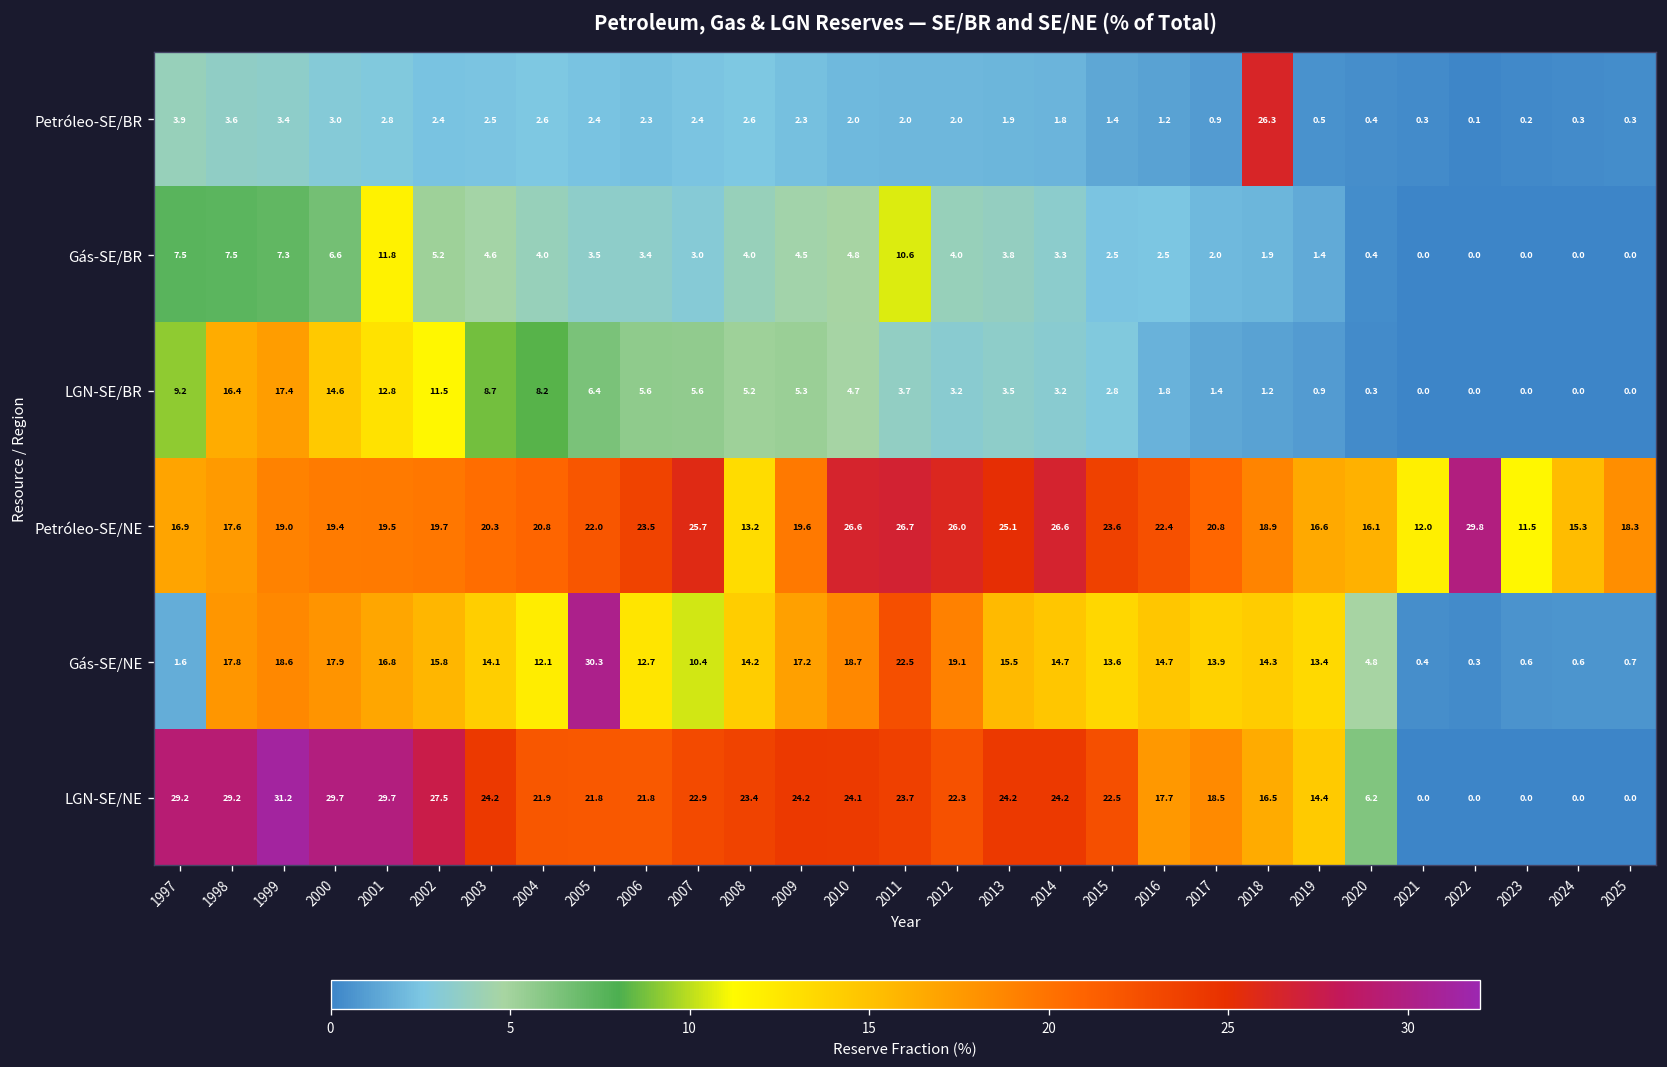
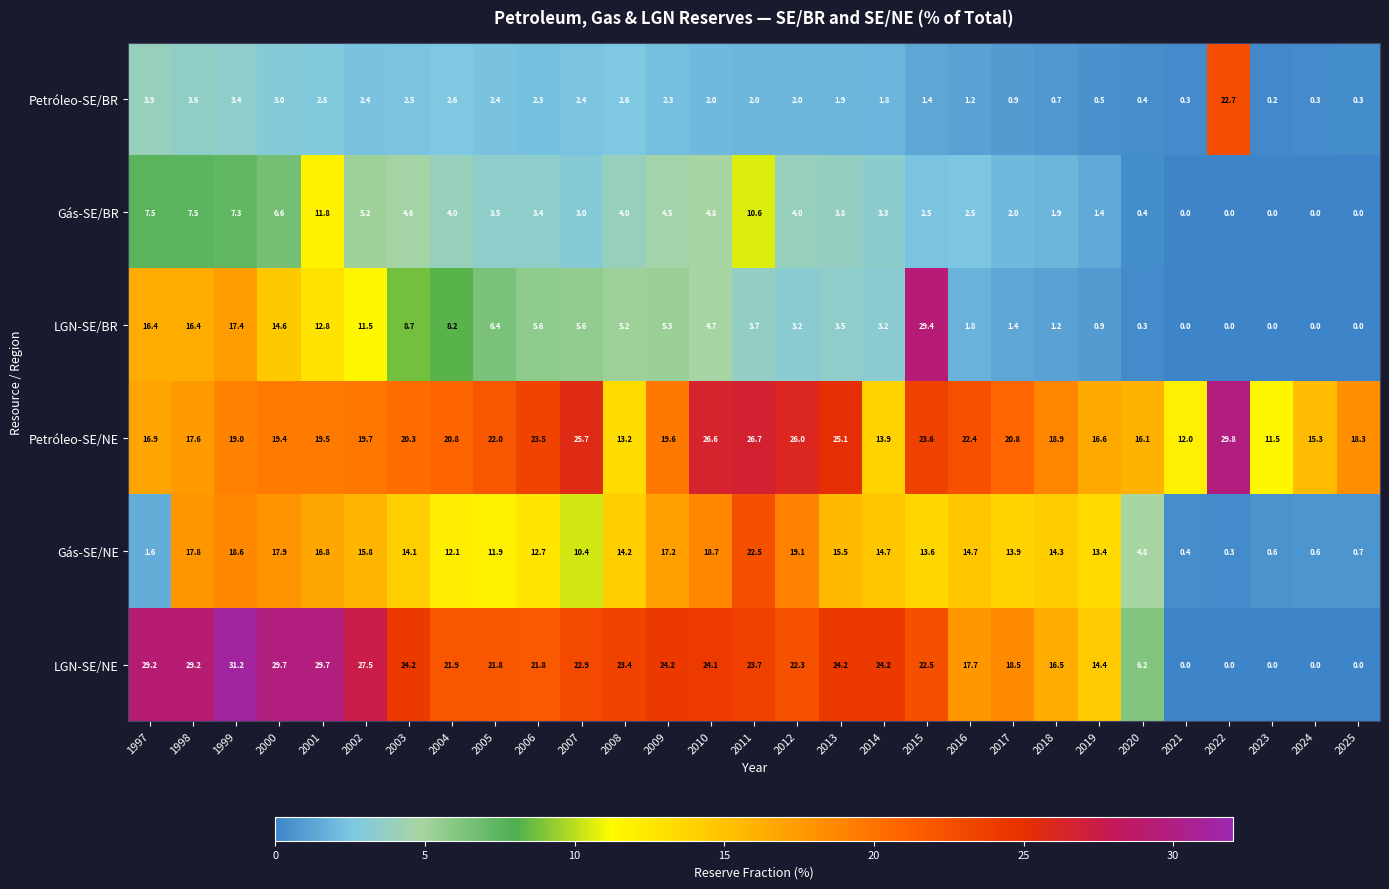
  {
    "Petróleo-SE/BR": {
      "1997": 3.9,
      "1998": 3.6,
      "1999": 3.4,
      "2000": 3.0,
      "2001": 2.8,
      "2002": 2.4,
      "2003": 2.5,
      "2004": 2.6,
      "2005": 2.4,
      "2006": 2.3,
      "2007": 2.4,
      "2008": 2.6,
      "2009": 2.3,
      "2010": 2.0,
      "2011": 2.0,
      "2012": 2.0,
      "2013": 1.9,
      "2014": 1.8,
      "2015": 1.4,
      "2016": 1.2,
      "2017": 0.9,
-     "2018": 26.3,
+     "2018": 0.7,
      "2019": 0.5,
      "2020": 0.4,
      "2021": 0.3,
-     "2022": 0.1,
+     "2022": 22.7,
      "2023": 0.2,
      "2024": 0.3,
      "2025": 0.3
    },
    "Gás-SE/BR": {
      "1997": 7.5,
      "1998": 7.5,
      "1999": 7.3,
      "2000": 6.6,
      "2001": 11.8,
      "2002": 5.2,
      "2003": 4.6,
      "2004": 4.0,
      "2005": 3.5,
      "2006": 3.4,
      "2007": 3.0,
      "2008": 4.0,
      "2009": 4.5,
      "2010": 4.8,
      "2011": 10.6,
      "2012": 4.0,
      "2013": 3.8,
      "2014": 3.3,
      "2015": 2.5,
      "2016": 2.5,
      "2017": 2.0,
      "2018": 1.9,
      "2019": 1.4,
      "2020": 0.4,
      "2021": 0.0,
      "2022": 0.0,
      "2023": 0.0,
      "2024": 0.0,
      "2025": 0.0
    },
    "LGN-SE/BR": {
-     "1997": 9.2,
+     "1997": 16.4,
      "1998": 16.4,
      "1999": 17.4,
      "2000": 14.6,
      "2001": 12.8,
      "2002": 11.5,
      "2003": 8.7,
      "2004": 8.2,
      "2005": 6.4,
      "2006": 5.6,
      "2007": 5.6,
      "2008": 5.2,
      "2009": 5.3,
      "2010": 4.7,
      "2011": 3.7,
      "2012": 3.2,
      "2013": 3.5,
      "2014": 3.2,
-     "2015": 2.8,
+     "2015": 29.4,
      "2016": 1.8,
      "2017": 1.4,
      "2018": 1.2,
      "2019": 0.9,
      "2020": 0.3,
      "2021": 0.0,
      "2022": 0.0,
      "2023": 0.0,
      "2024": 0.0,
      "2025": 0.0
    },
    "Petróleo-SE/NE": {
      "1997": 16.9,
      "1998": 17.6,
      "1999": 19.0,
      "2000": 19.4,
      "2001": 19.5,
      "2002": 19.7,
      "2003": 20.3,
      "2004": 20.8,
      "2005": 22.0,
      "2006": 23.5,
      "2007": 25.7,
      "2008": 13.2,
      "2009": 19.6,
      "2010": 26.6,
      "2011": 26.7,
      "2012": 26.0,
      "2013": 25.1,
-     "2014": 26.6,
+     "2014": 13.9,
      "2015": 23.6,
      "2016": 22.4,
      "2017": 20.8,
      "2018": 18.9,
      "2019": 16.6,
      "2020": 16.1,
      "2021": 12.0,
      "2022": 29.8,
      "2023": 11.5,
      "2024": 15.3,
      "2025": 18.3
    },
    "Gás-SE/NE": {
      "1997": 1.6,
      "1998": 17.8,
      "1999": 18.6,
      "2000": 17.9,
      "2001": 16.8,
      "2002": 15.8,
      "2003": 14.1,
      "2004": 12.1,
-     "2005": 30.3,
+     "2005": 11.9,
      "2006": 12.7,
      "2007": 10.4,
      "2008": 14.2,
      "2009": 17.2,
      "2010": 18.7,
      "2011": 22.5,
      "2012": 19.1,
      "2013": 15.5,
      "2014": 14.7,
      "2015": 13.6,
      "2016": 14.7,
      "2017": 13.9,
      "2018": 14.3,
      "2019": 13.4,
      "2020": 4.8,
      "2021": 0.4,
      "2022": 0.3,
      "2023": 0.6,
      "2024": 0.6,
      "2025": 0.7
    },
    "LGN-SE/NE": {
      "1997": 29.2,
      "1998": 29.2,
      "1999": 31.2,
      "2000": 29.7,
      "2001": 29.7,
      "2002": 27.5,
      "2003": 24.2,
      "2004": 21.9,
      "2005": 21.8,
      "2006": 21.8,
      "2007": 22.9,
      "2008": 23.4,
      "2009": 24.2,
      "2010": 24.1,
      "2011": 23.7,
      "2012": 22.3,
      "2013": 24.2,
      "2014": 24.2,
      "2015": 22.5,
      "2016": 17.7,
      "2017": 18.5,
      "2018": 16.5,
      "2019": 14.4,
      "2020": 6.2,
      "2021": 0.0,
      "2022": 0.0,
      "2023": 0.0,
      "2024": 0.0,
      "2025": 0.0
    }
  }
